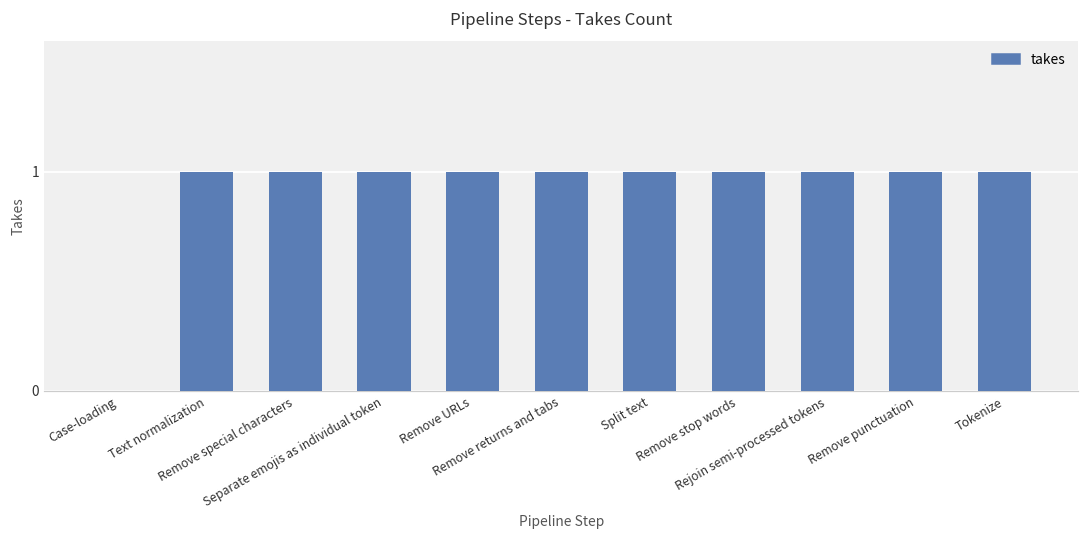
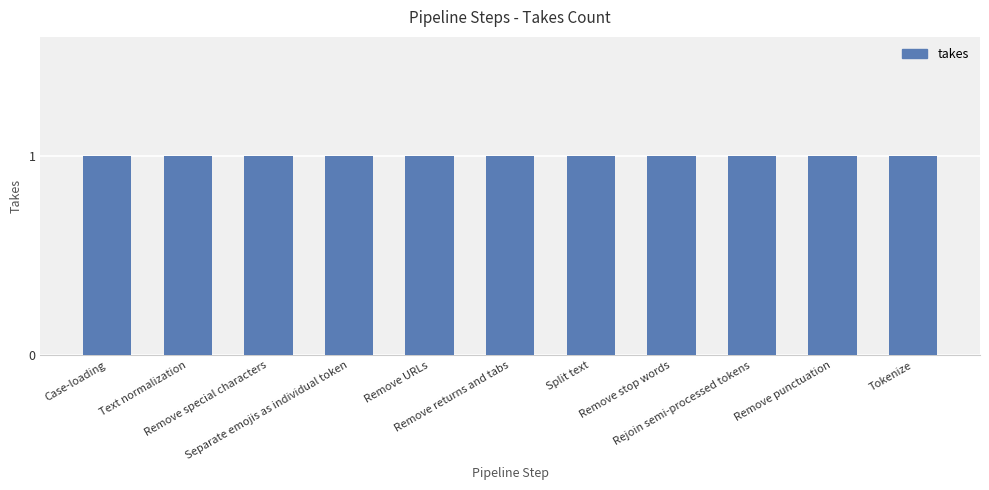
  {
-   "Case-loading": 0,
+   "Case-loading": 1,
    "Text normalization": 1,
    "Remove special characters": 1,
    "Separate emojis as individual token": 1,
    "Remove URLs": 1,
    "Remove returns and tabs": 1,
    "Split text": 1,
    "Remove stop words": 1,
    "Rejoin semi-processed tokens": 1,
    "Remove punctuation": 1,
    "Tokenize": 1
  }
